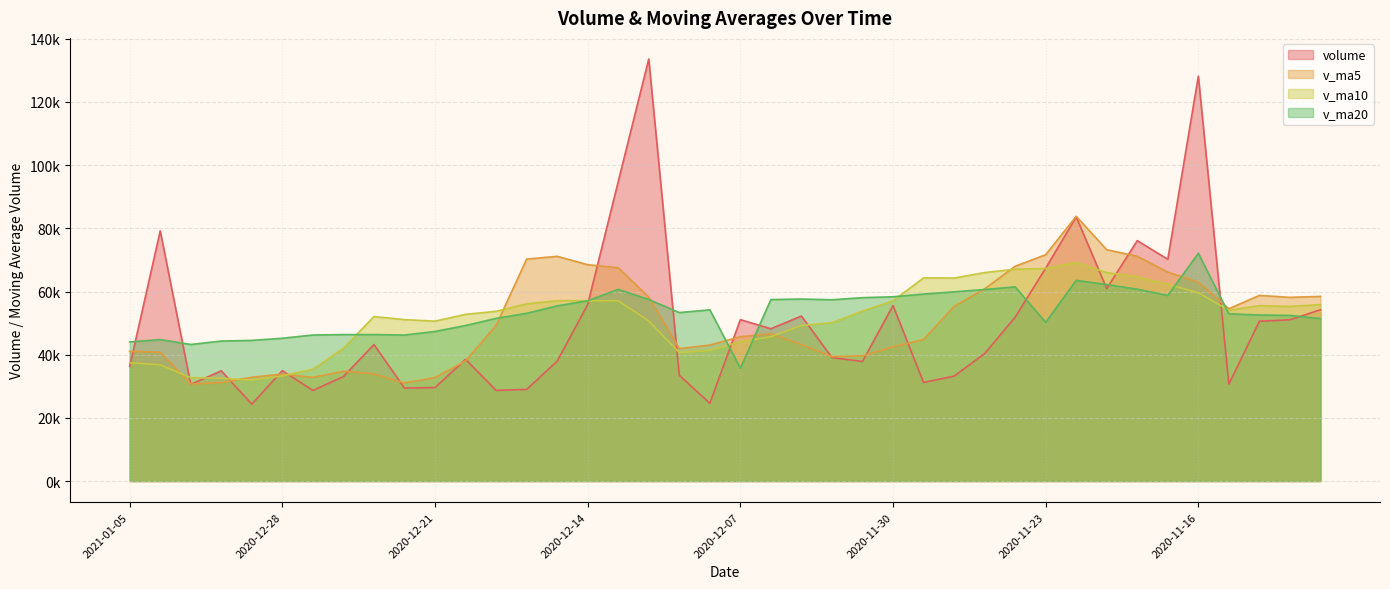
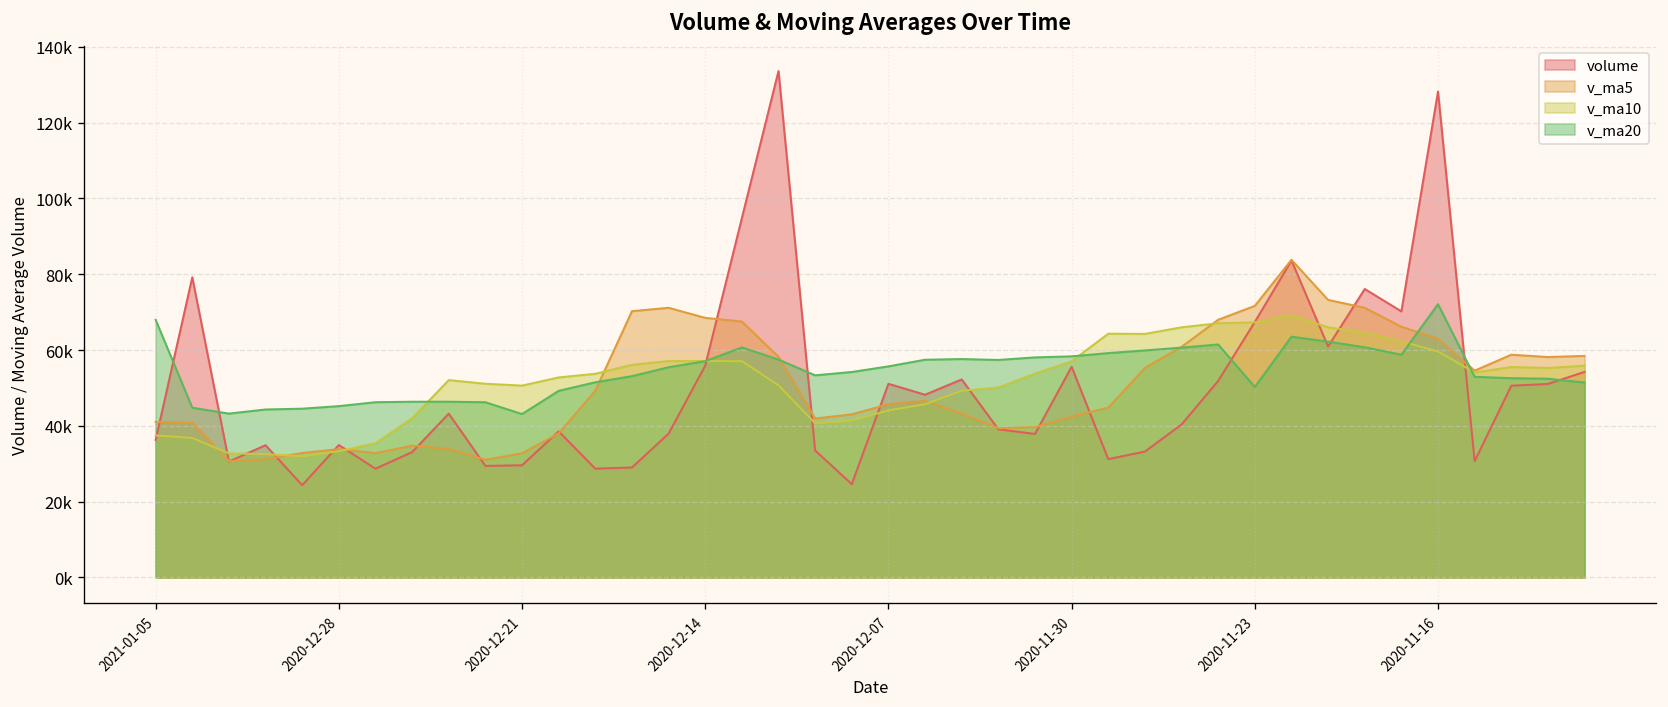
  {
    "v_ma20": {
-     "2021-01-05": 44000,
+     "2021-01-05": 68000,
      "2020-12-28": 45000,
-     "2020-12-21": 47000,
-     "2020-12-07": 36000,
+     "2020-12-21": 43000,
+     "2020-12-07": 56000,
      "2020-11-30": 58000,
      "2020-11-23": 50000,
      "2020-11-16": 72000
    }
  }
